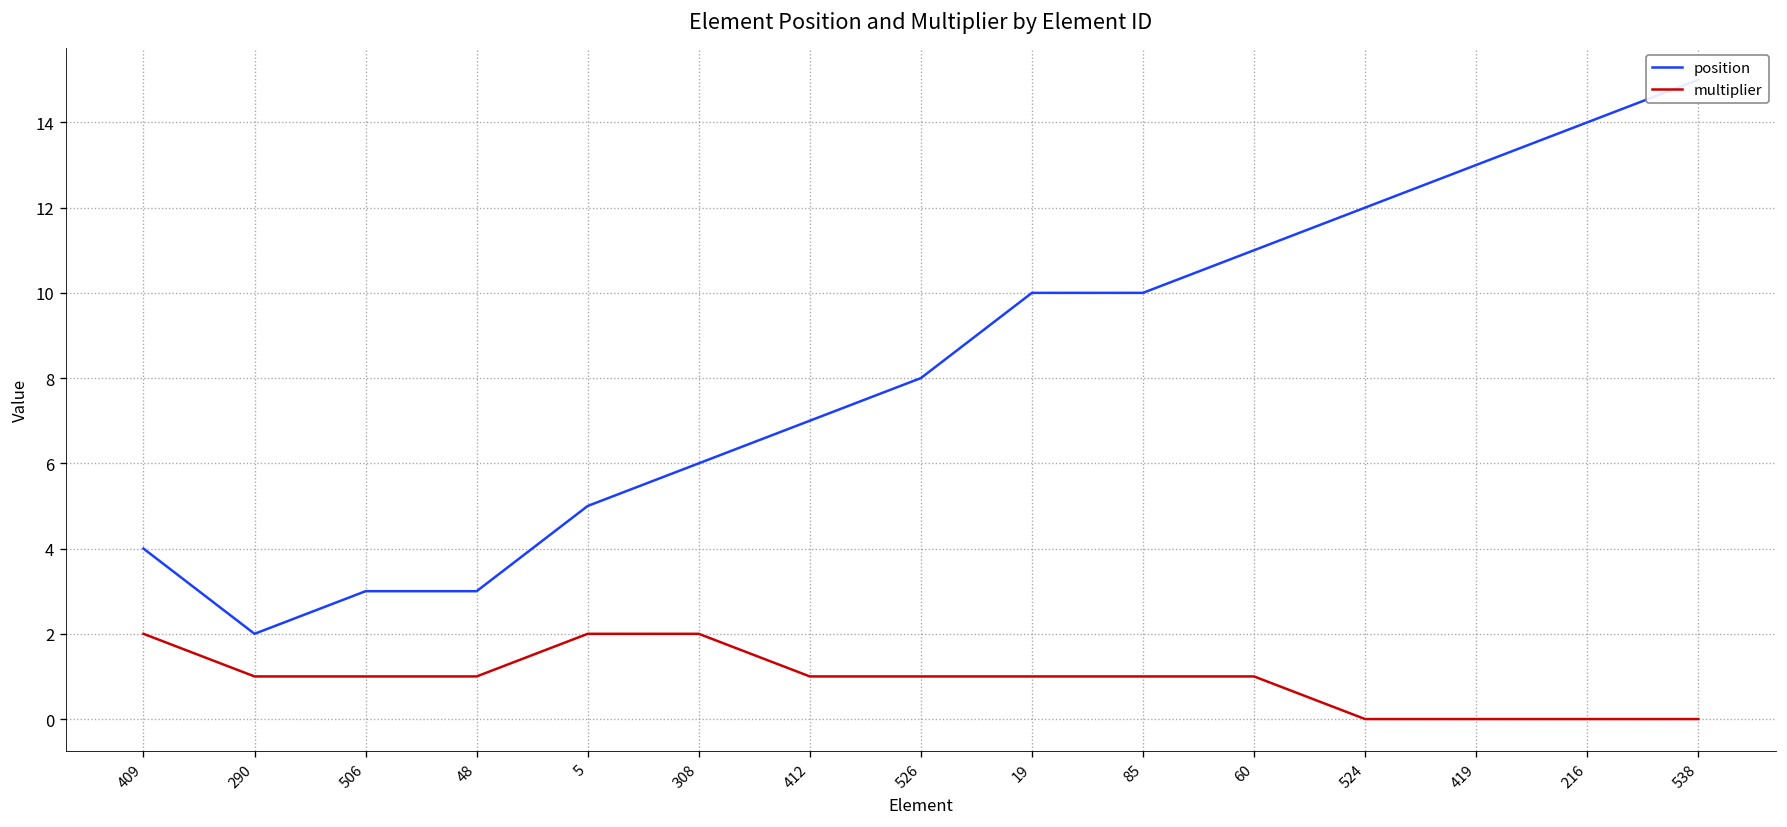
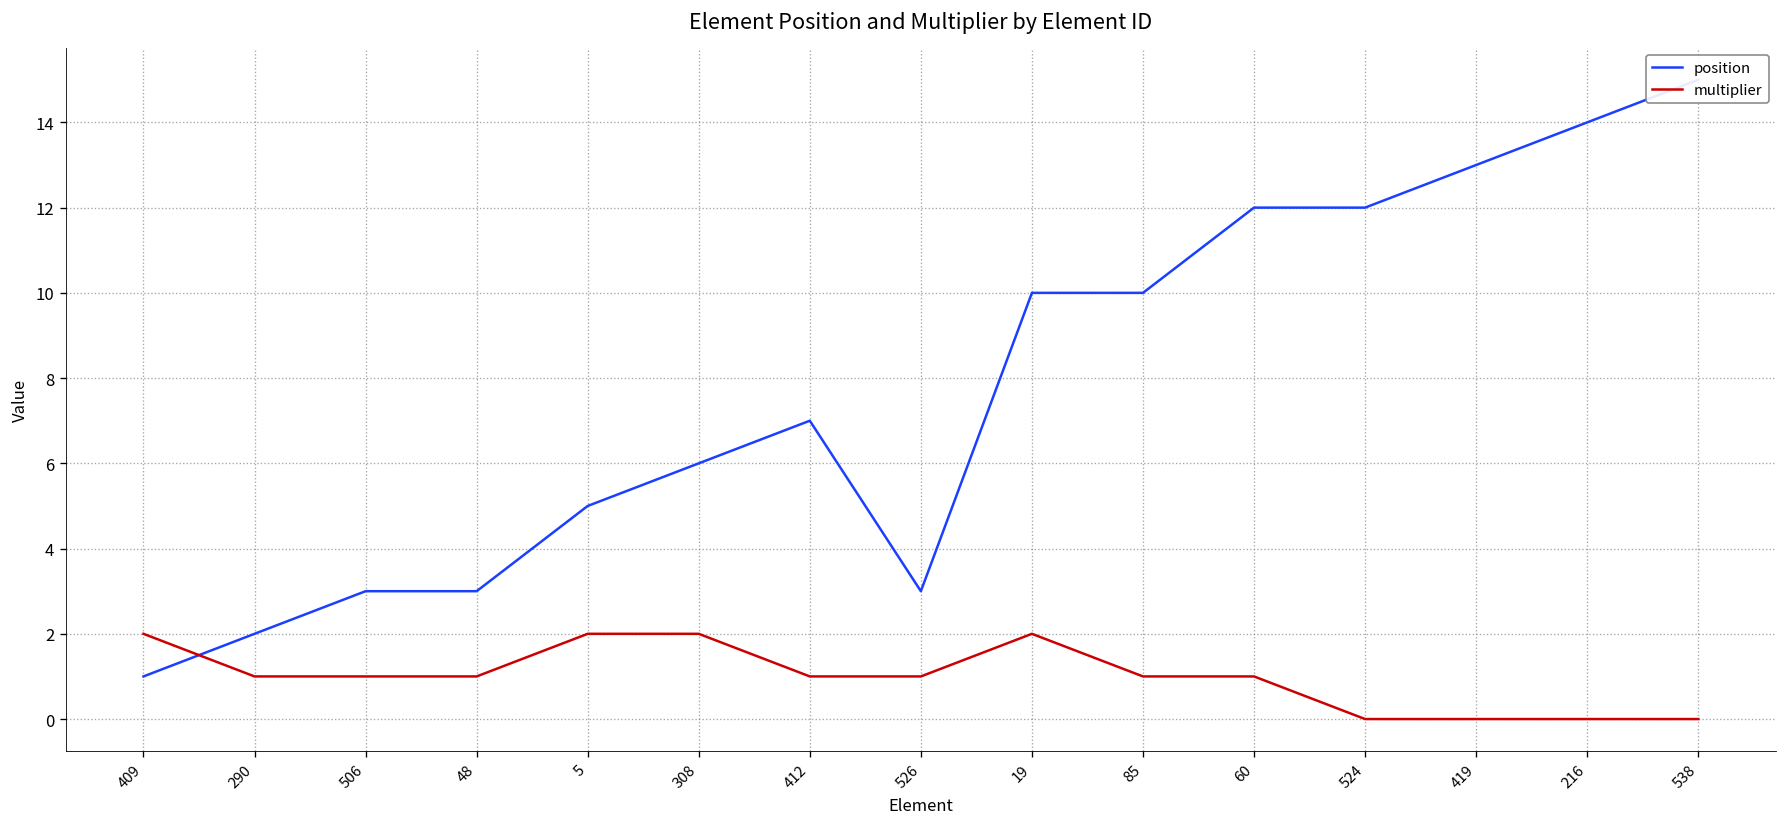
  {
    "position": {
-     "409": 4,
+     "409": 1,
      "290": 2,
      "506": 3,
      "48": 3,
      "5": 5,
      "308": 6,
      "412": 7,
-     "526": 8,
+     "526": 3,
      "19": 10,
      "85": 10,
-     "60": 11,
+     "60": 12,
      "524": 12,
      "419": 13,
      "216": 14
    },
    "multiplier": {
      "409": 2,
      "290": 1,
      "506": 1,
      "48": 1,
      "5": 2,
      "308": 2,
      "412": 1,
      "526": 1,
-     "19": 1,
+     "19": 2,
      "85": 1,
      "60": 1,
      "524": 0,
      "419": 0,
      "216": 0,
      "538": 0
    }
  }
